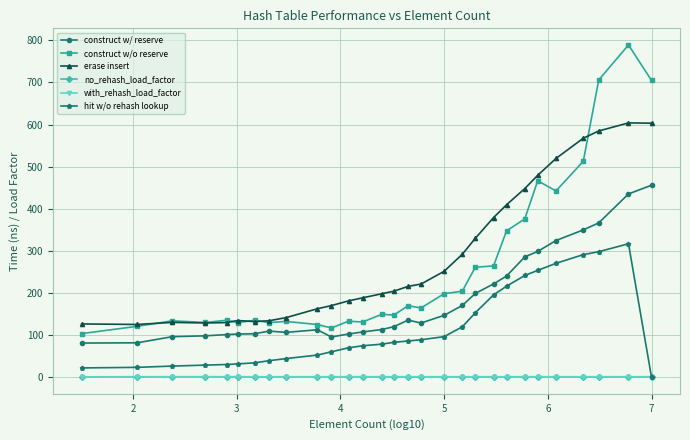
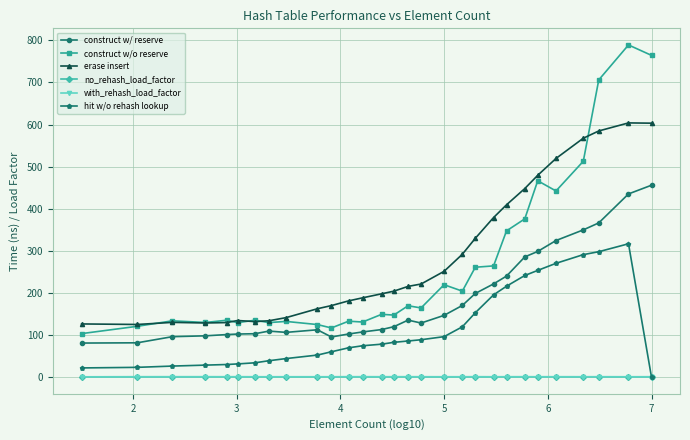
  {
    "construct w/o reserve": {
-     "5": 200,
-     "7": 700
+     "5": 220,
+     "7": 760
    },
    "with_rehash_load_factor": {
      "5": 0
    }
  }
